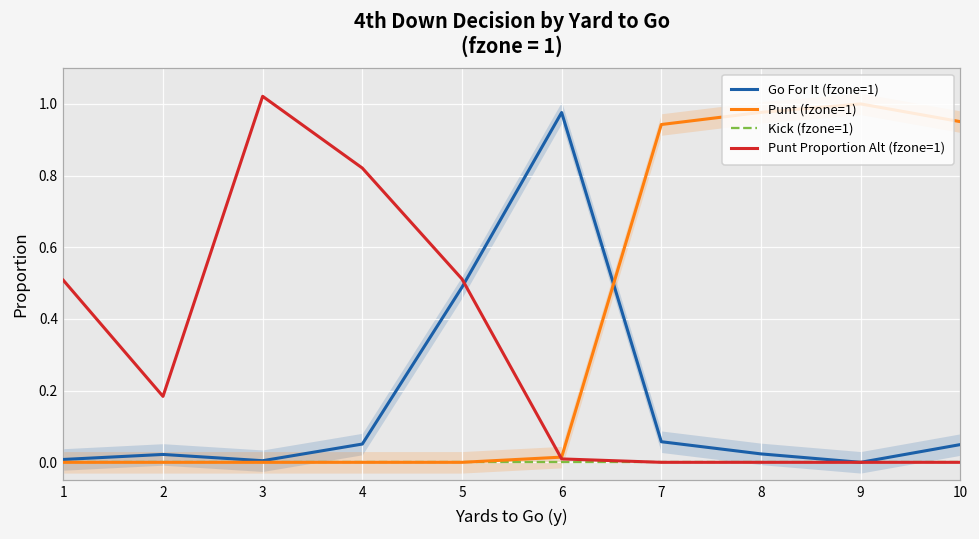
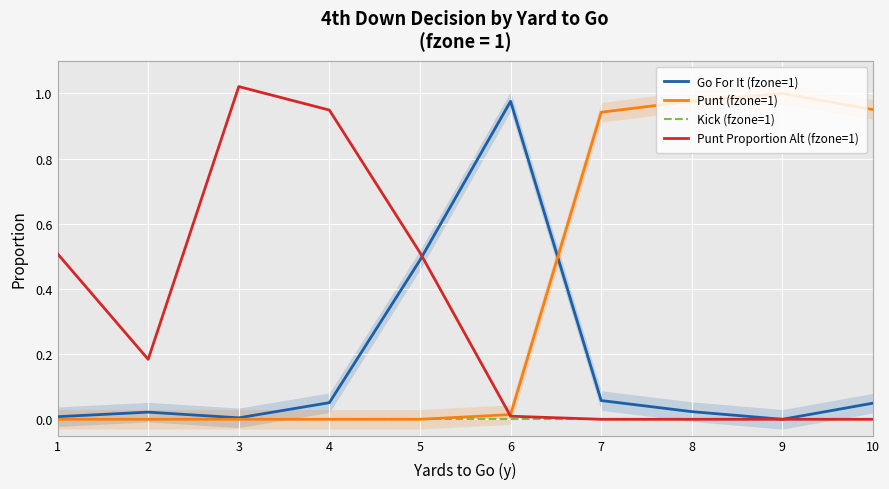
  {
    "Kick (fzone=1)": {
      "6": 0.00
    },
    "Punt Proportion Alt (fzone=1)": {
      "1": 0.51,
      "2": 0.18,
      "3": 1.02,
-     "4": 0.82
+     "4": 0.95
    }
  }
